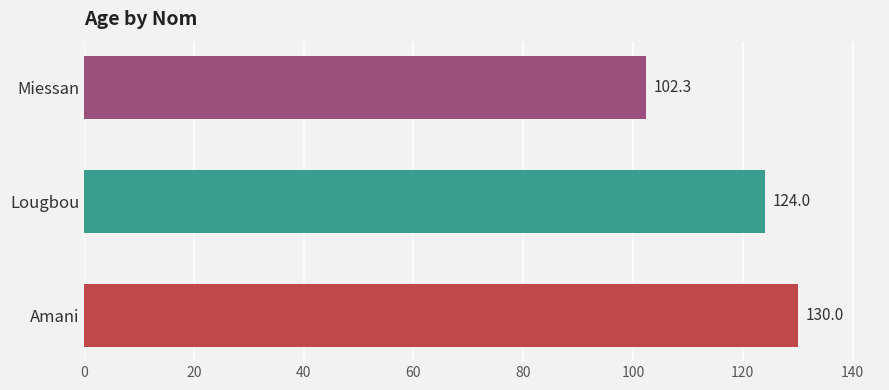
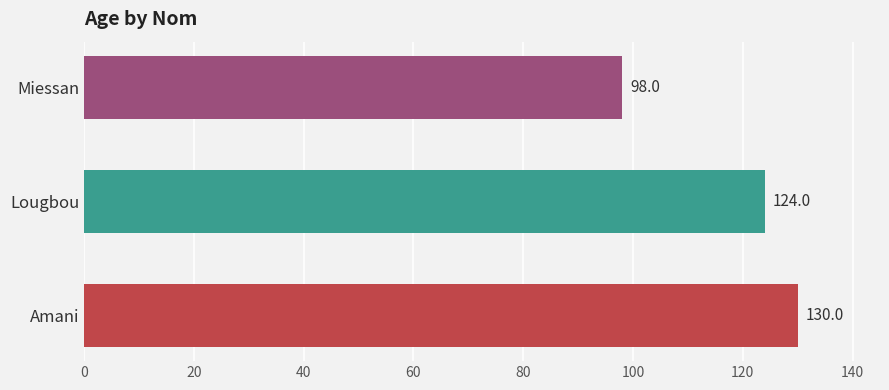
  {
-   "Miessan": 102.3,
+   "Miessan": 98.0,
    "Lougbou": 124.0,
    "Amani": 130.0
  }
